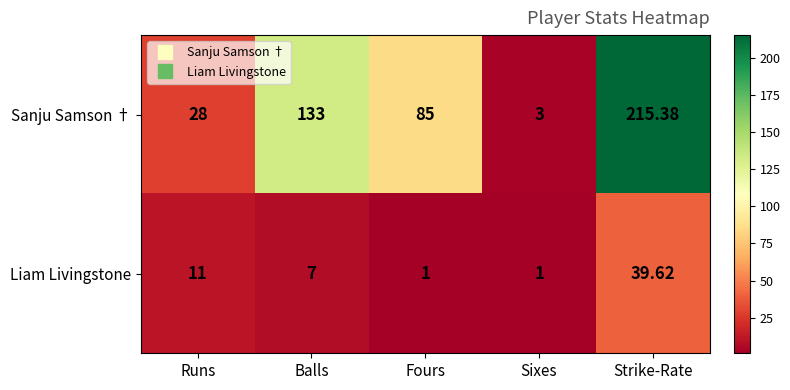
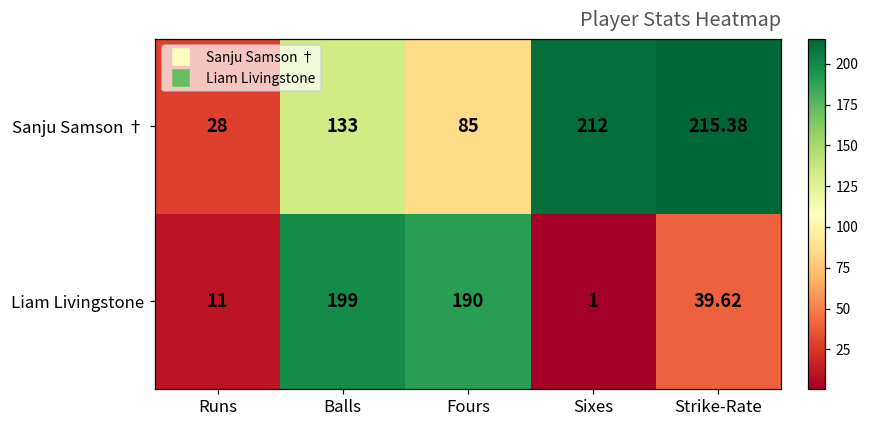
  {
    "Sanju Samson †": {
      "Runs": 28,
      "Balls": 133,
      "Fours": 85,
-     "Sixes": 3,
+     "Sixes": 212,
      "Strike-Rate": 215.38
    },
    "Liam Livingstone": {
      "Runs": 11,
-     "Balls": 7,
-     "Fours": 1,
+     "Balls": 199,
+     "Fours": 190,
      "Sixes": 1,
      "Strike-Rate": 39.62
    }
  }
